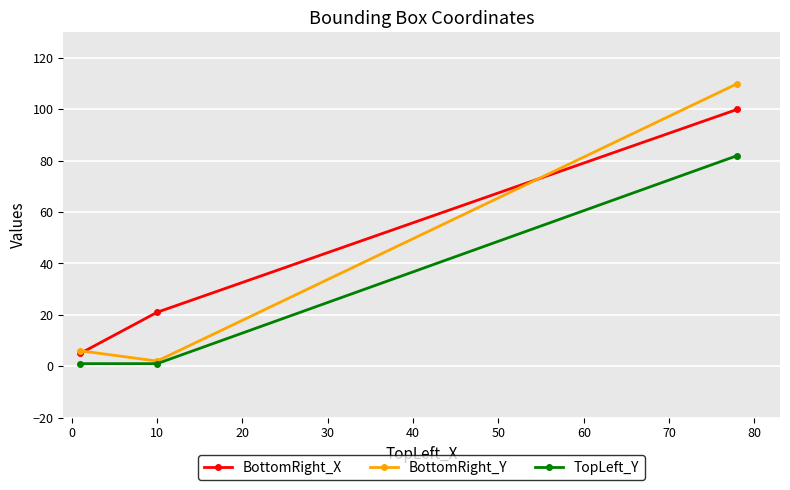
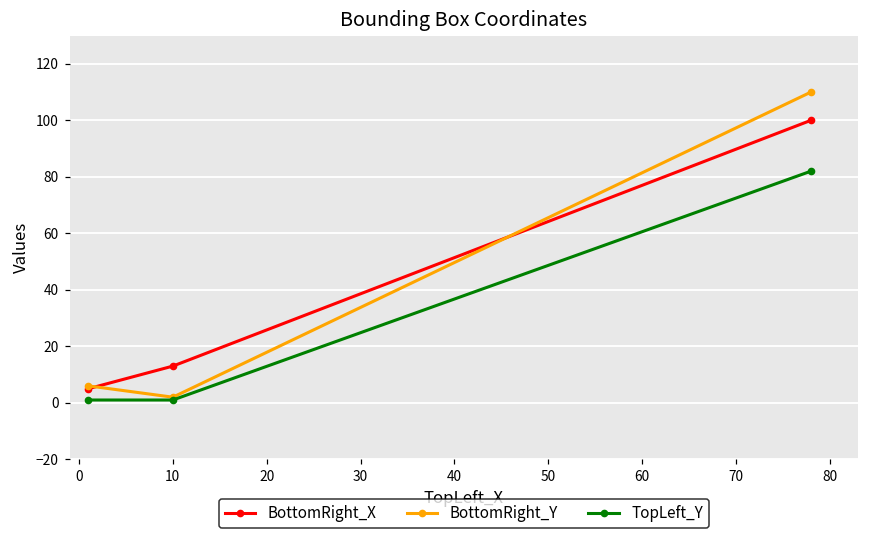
  {
    "BottomRight_X": {
-     "10": 21
+     "10": 13
    },
    "BottomRight_Y": {
      "10": 2
    },
    "TopLeft_Y": {
      "10": 1
    }
  }
